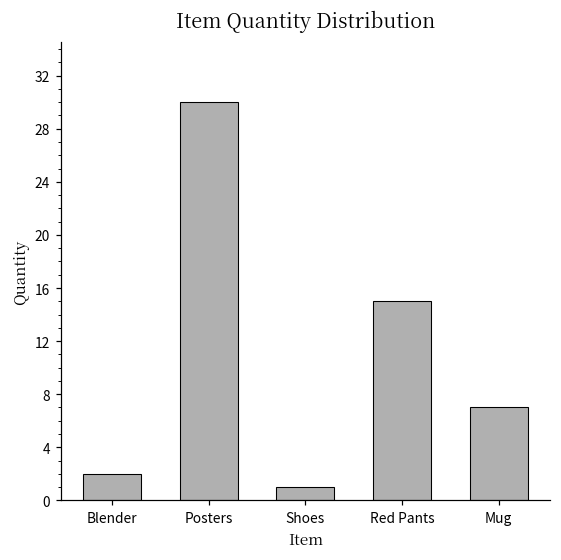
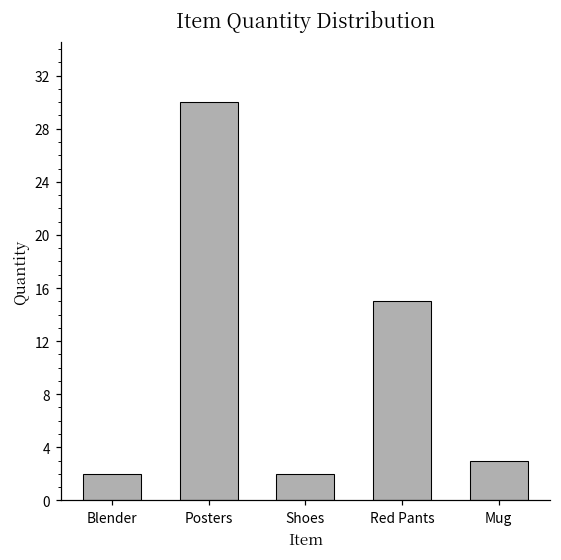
  {
    "Blender": 2,
    "Posters": 30,
-   "Shoes": 1,
+   "Shoes": 2,
    "Red Pants": 15,
-   "Mug": 7
+   "Mug": 3
  }
